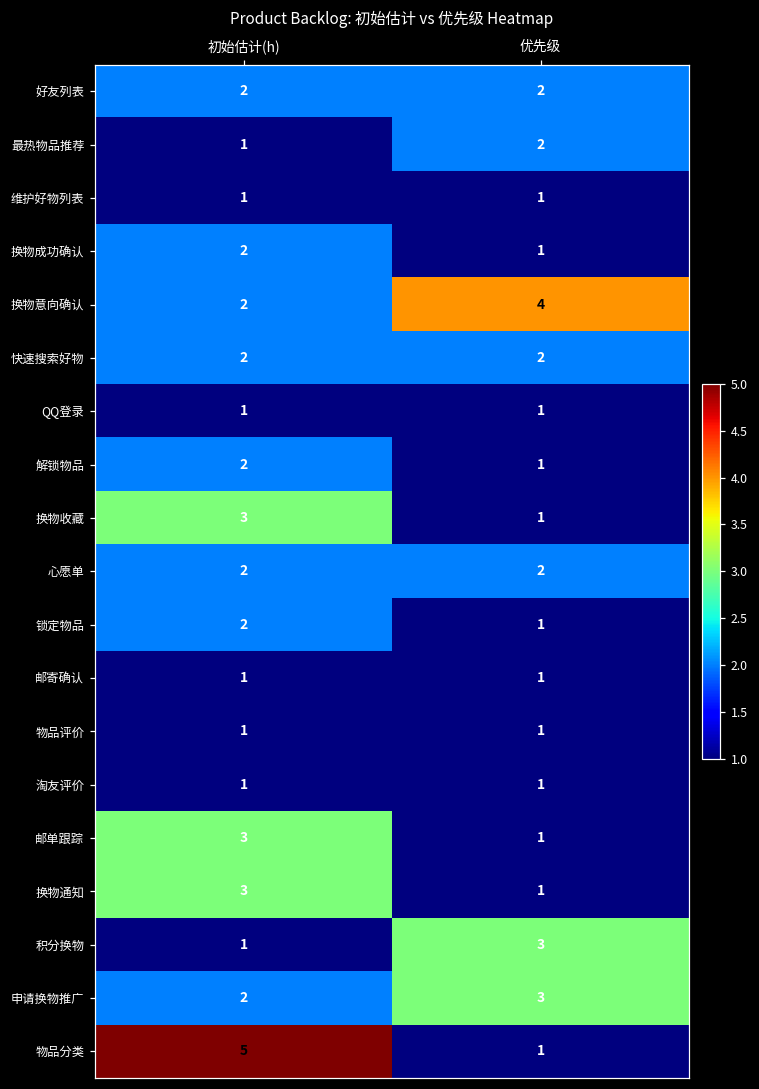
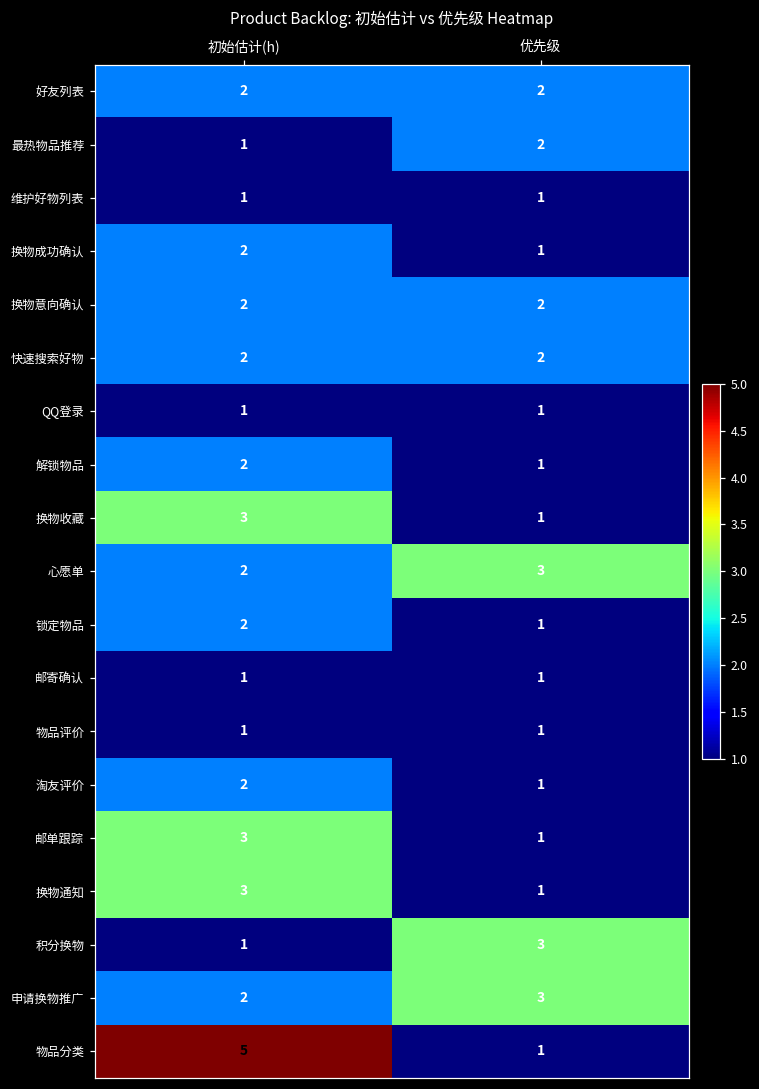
  {
    "好友列表": {
      "初始估计(h)": 2,
      "优先级": 2
    },
    "最热物品推荐": {
      "初始估计(h)": 1,
      "优先级": 2
    },
    "维护好物列表": {
      "初始估计(h)": 1,
      "优先级": 1
    },
    "换物成功确认": {
      "初始估计(h)": 2,
      "优先级": 1
    },
    "换物意向确认": {
      "初始估计(h)": 2,
-     "优先级": 4
+     "优先级": 2
    },
    "快速搜索好物": {
      "初始估计(h)": 2,
      "优先级": 2
    },
    "QQ登录": {
      "初始估计(h)": 1,
      "优先级": 1
    },
    "解锁物品": {
      "初始估计(h)": 2,
      "优先级": 1
    },
    "换物收藏": {
      "初始估计(h)": 3,
      "优先级": 1
    },
    "心愿单": {
      "初始估计(h)": 2,
-     "优先级": 2
+     "优先级": 3
    },
    "锁定物品": {
      "初始估计(h)": 2,
      "优先级": 1
    },
    "邮寄确认": {
      "初始估计(h)": 1,
      "优先级": 1
    },
    "物品评价": {
      "初始估计(h)": 1,
      "优先级": 1
    },
    "淘友评价": {
-     "初始估计(h)": 1,
+     "初始估计(h)": 2,
      "优先级": 1
    },
    "邮单跟踪": {
      "初始估计(h)": 3,
      "优先级": 1
    },
    "换物通知": {
      "初始估计(h)": 3,
      "优先级": 1
    },
    "积分换物": {
      "初始估计(h)": 1,
      "优先级": 3
    },
    "申请换物推广": {
      "初始估计(h)": 2,
      "优先级": 3
    },
    "物品分类": {
      "初始估计(h)": 5,
      "优先级": 1
    }
  }
